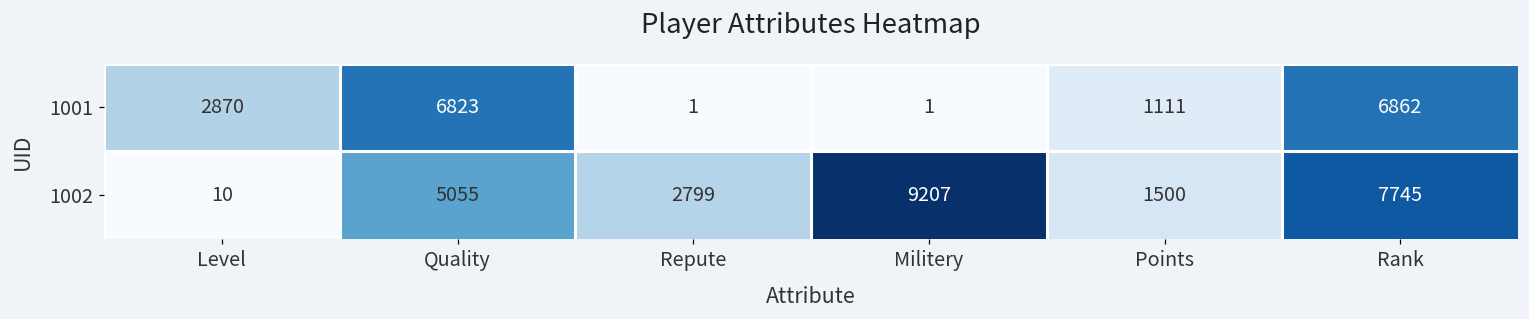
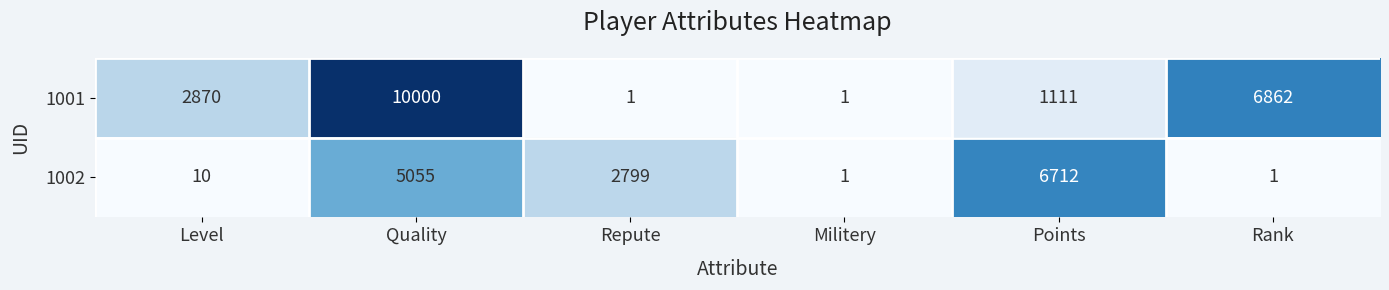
  {
    "1001": {
      "Level": 2870,
-     "Quality": 6823,
+     "Quality": 10000,
      "Repute": 1,
      "Militery": 1,
      "Points": 1111,
      "Rank": 6862
    },
    "1002": {
      "Level": 10,
      "Quality": 5055,
      "Repute": 2799,
-     "Militery": 9207,
-     "Points": 1500,
-     "Rank": 7745
+     "Militery": 1,
+     "Points": 6712,
+     "Rank": 1
    }
  }
